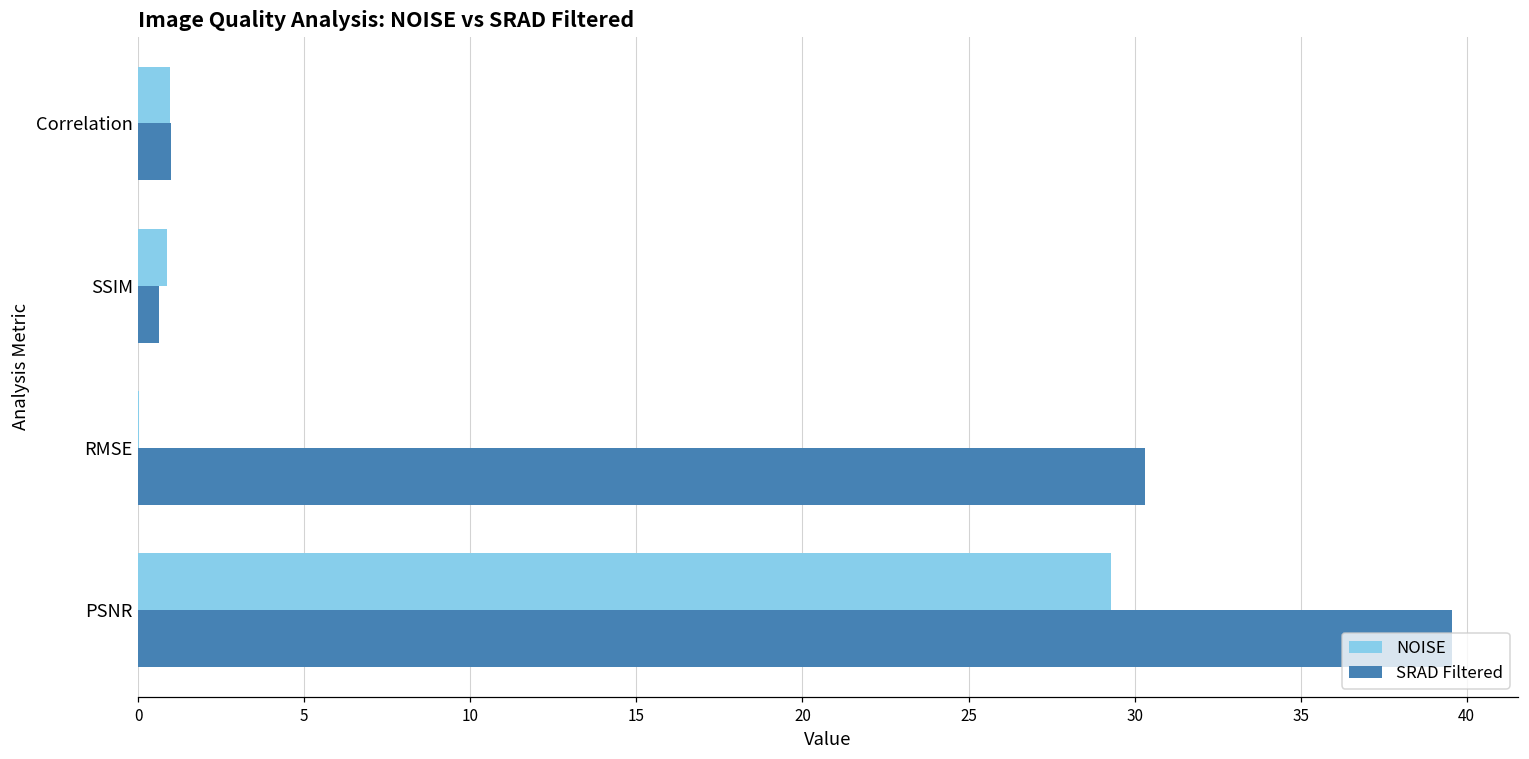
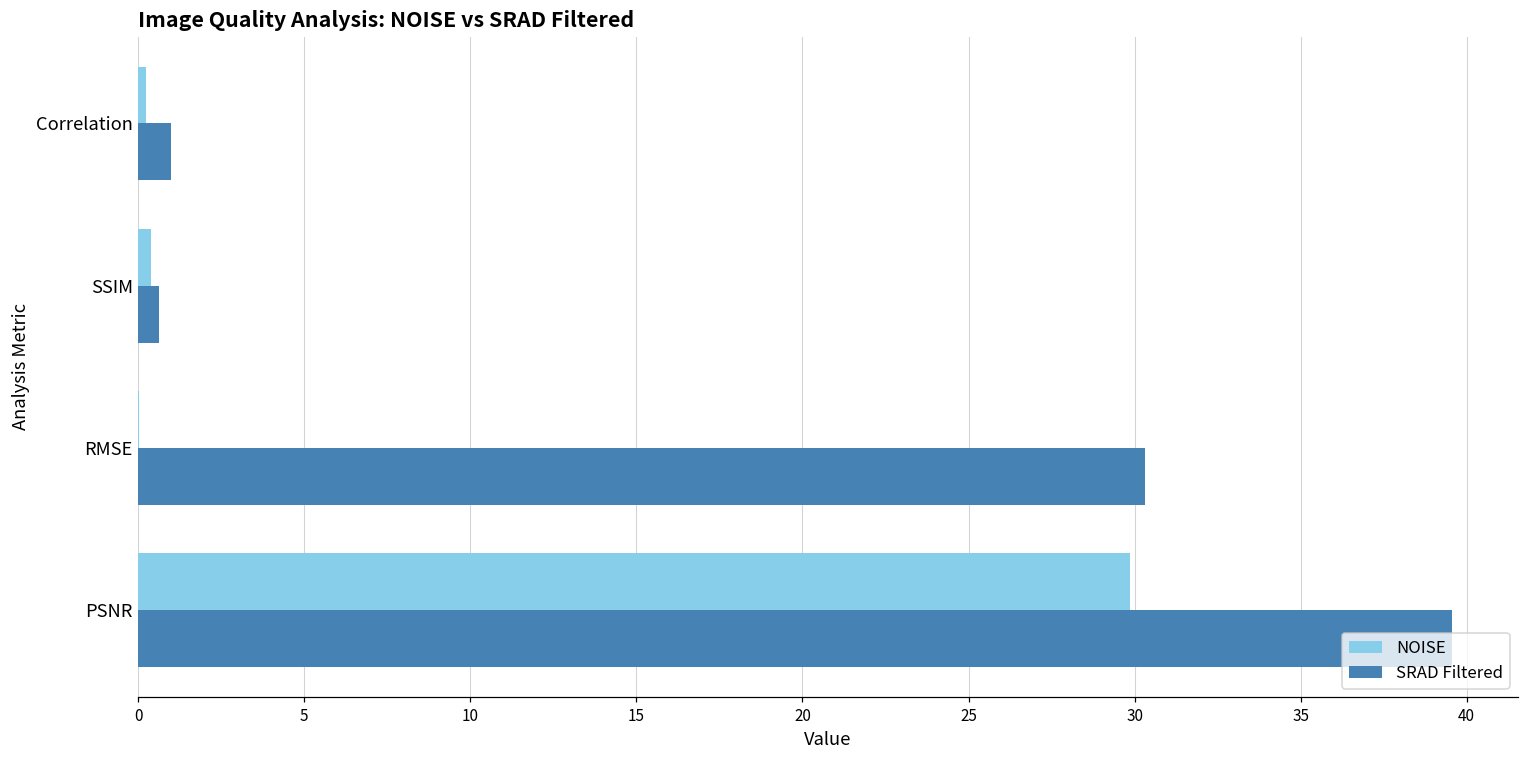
  {
    "NOISE": {
-     "Correlation": 1.0,
-     "SSIM": 0.9,
-     "PSNR": 29.3
+     "Correlation": 0.2,
+     "SSIM": 0.4,
+     "PSNR": 29.9
    },
    "SRAD Filtered": {
      "Correlation": 1.0,
      "SSIM": 0.6,
      "RMSE": 30.3
    }
  }
